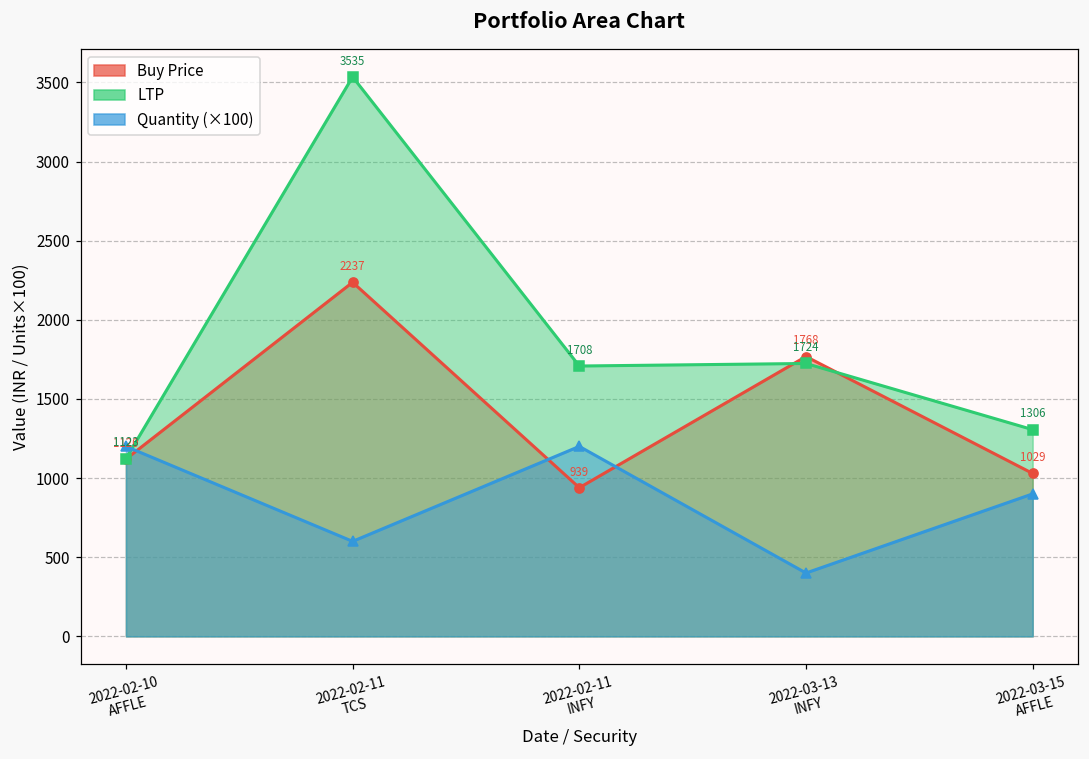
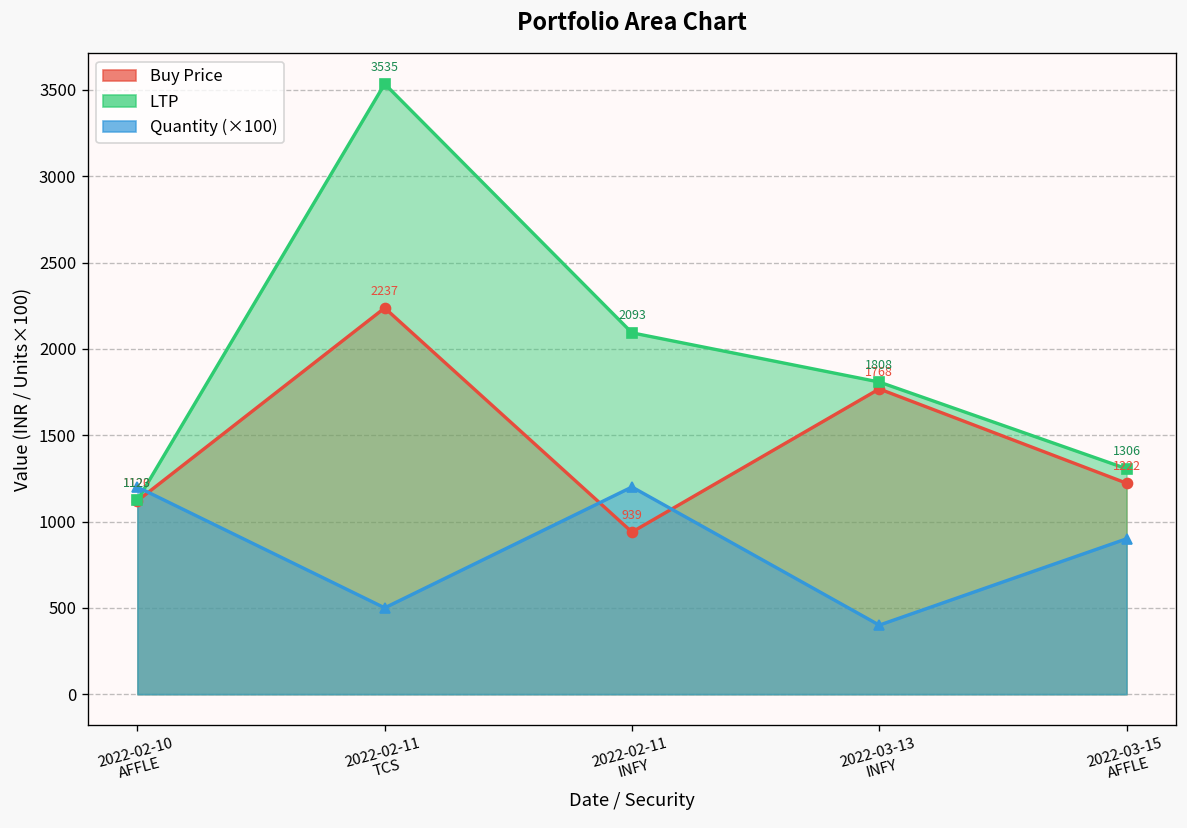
  {
    "Buy Price": {
      "2022-02-11 TCS": 2237,
      "2022-02-11 INFY": 939,
-     "2022-03-15 AFFLE": 1029
+     "2022-03-15 AFFLE": 1222
    },
    "LTP": {
      "2022-02-11 TCS": 3535,
-     "2022-02-11 INFY": 1708,
-     "2022-03-13 INFY": 1724,
+     "2022-02-11 INFY": 2093,
+     "2022-03-13 INFY": 1808,
      "2022-03-15 AFFLE": 1306
    },
    "Quantity (×100)": {
-     "2022-02-11 TCS": 600,
+     "2022-02-11 TCS": 500,
      "2022-02-11 INFY": 1200,
      "2022-03-13 INFY": 400,
      "2022-03-15 AFFLE": 900
    }
  }
